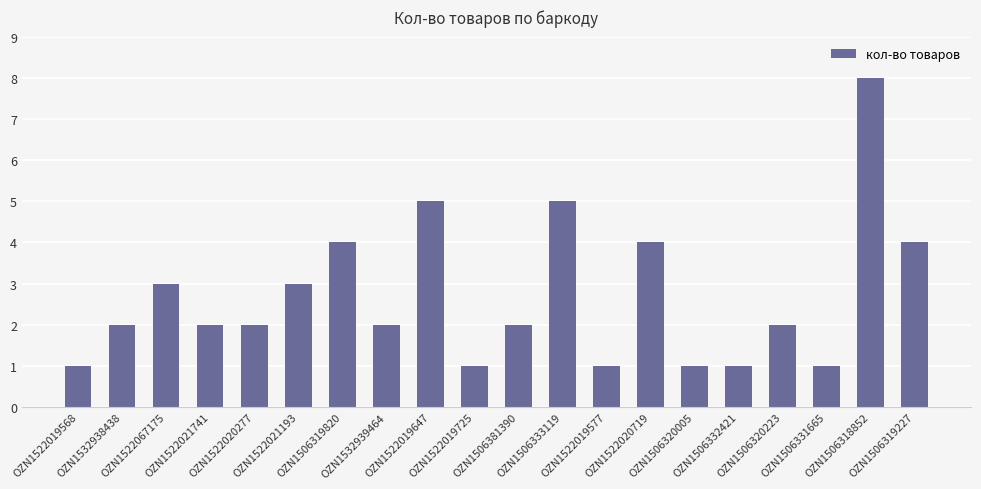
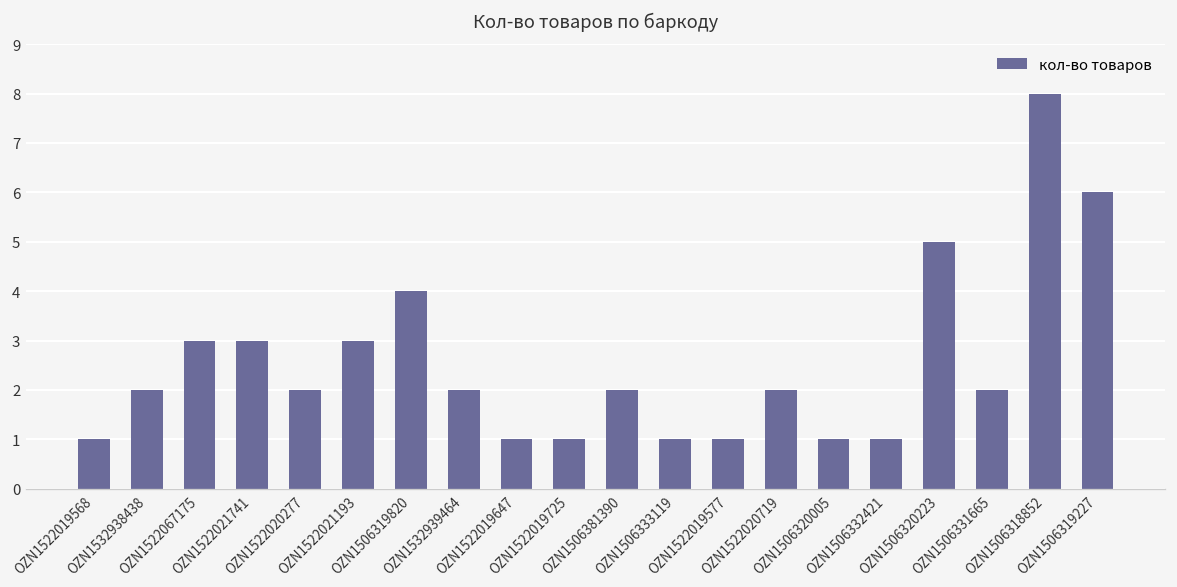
  {
    "OZN1522019568": 1,
    "OZN1532938438": 2,
    "OZN1522067175": 3,
-   "OZN1522021741": 2,
+   "OZN1522021741": 3,
    "OZN1522020277": 2,
    "OZN1522021193": 3,
    "OZN1506319820": 4,
    "OZN1532939464": 2,
-   "OZN1522019647": 5,
+   "OZN1522019647": 1,
    "OZN1522019725": 1,
    "OZN1506381390": 2,
-   "OZN1506333119": 5,
+   "OZN1506333119": 1,
    "OZN1522019577": 1,
-   "OZN1522020719": 4,
+   "OZN1522020719": 2,
    "OZN1506320005": 1,
    "OZN1506332421": 1,
-   "OZN1506320223": 2,
-   "OZN1506331665": 1,
+   "OZN1506320223": 5,
+   "OZN1506331665": 2,
    "OZN1506318852": 8,
-   "OZN1506319227": 4
+   "OZN1506319227": 6
  }
